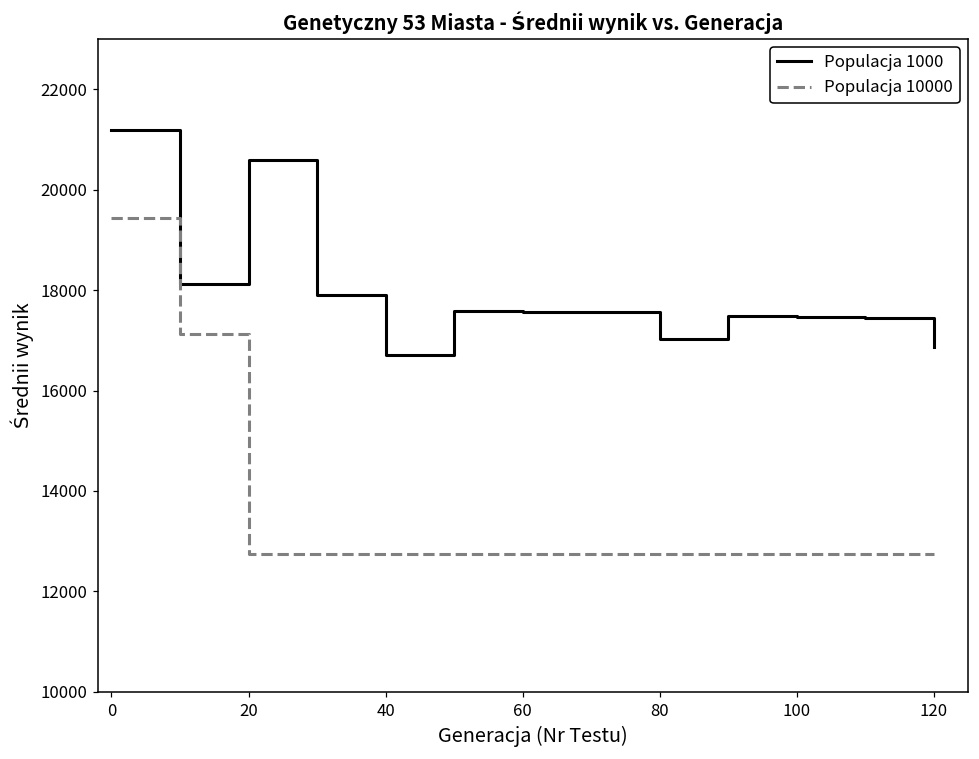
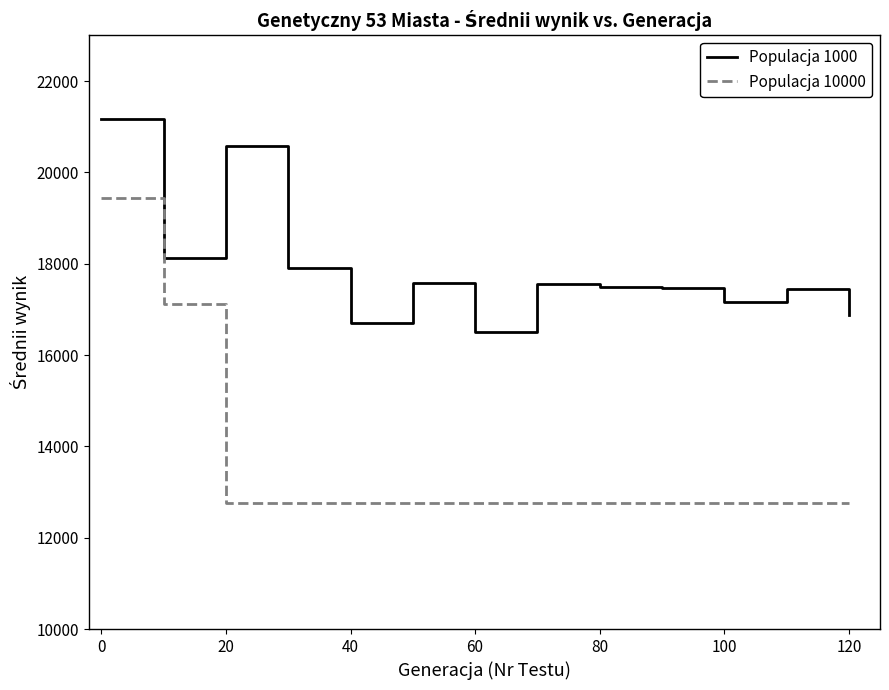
  {
    "Populacja 1000": {
      "0": 21200,
      "20": 20600,
      "40": 16700,
-     "60": 17600,
-     "80": 17000,
-     "100": 17500,
+     "60": 16500,
+     "80": 17500,
+     "100": 17200,
      "120": 16900
    },
    "Populacja 10000": {
      "0": 19400,
      "20": 12800,
      "40": 12800,
      "60": 12800,
      "80": 12800,
      "100": 12800,
      "120": 12800
    }
  }
